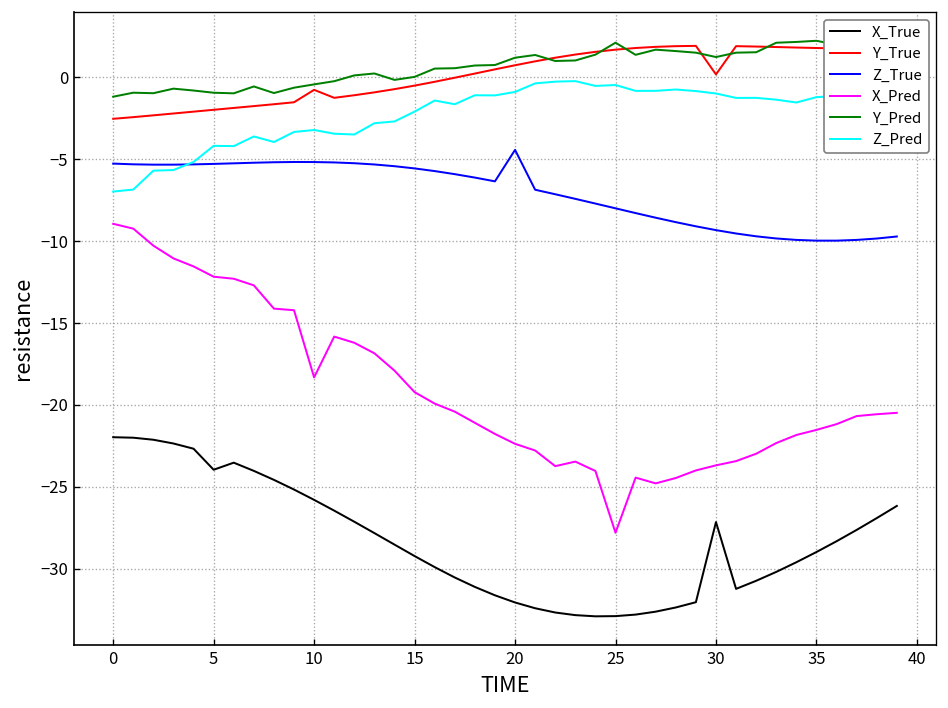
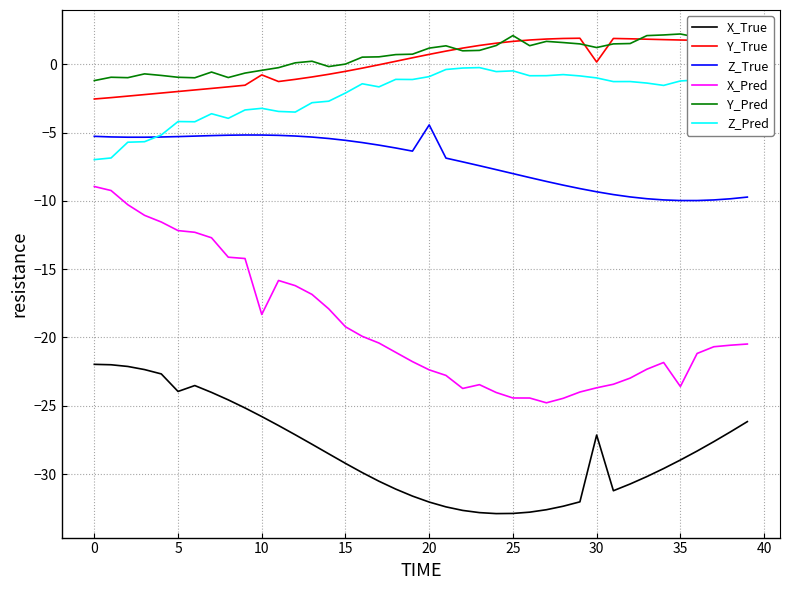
  {
    "X_True": {
      "0": -22.0,
      "5": -24.0,
      "10": -25.8,
      "15": -29.2,
      "20": -32.1,
      "25": -32.9,
      "30": -27.1,
      "35": -29.0
    },
    "Y_True": {
      "0": -2.5,
      "5": -2.0,
      "10": -0.8,
      "15": -0.5,
      "20": 0.7,
      "25": 1.7,
      "30": 0.2,
      "35": 1.8
    },
    "Z_True": {
      "0": -5.3,
      "5": -5.3,
      "10": -5.2,
      "15": -5.6,
      "20": -4.4,
      "25": -8.0,
      "30": -9.3,
      "35": -10.0
    },
    "X_Pred": {
      "0": -8.9,
      "5": -12.2,
      "10": -18.3,
      "15": -19.2,
      "20": -22.4,
-     "25": -27.8,
+     "25": -24.4,
      "30": -23.7,
-     "35": -21.5
+     "35": -23.6
    },
    "Y_Pred": {
      "0": -1.2,
      "5": -0.9,
      "10": -0.4,
      "15": 0.0,
      "20": 1.2,
      "25": 2.1,
      "30": 1.2,
      "35": 2.2
    },
    "Z_Pred": {
      "0": -7.0,
      "5": -4.2,
      "10": -3.2,
      "15": -2.1,
      "20": -0.9,
      "25": -0.5,
      "30": -1.0,
      "35": -1.2
    }
  }
